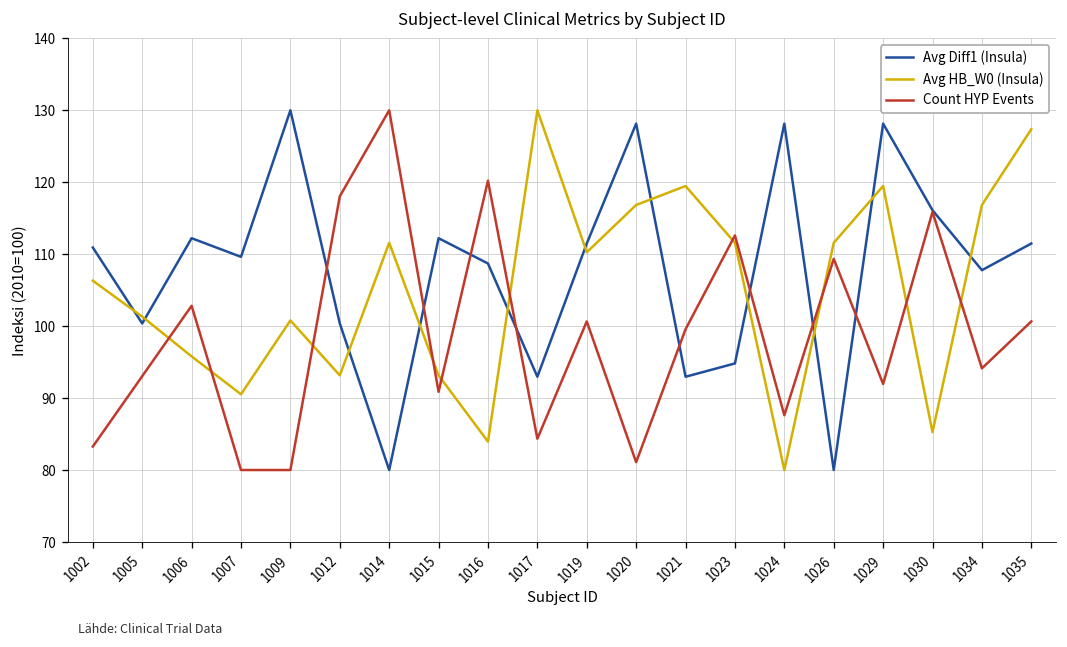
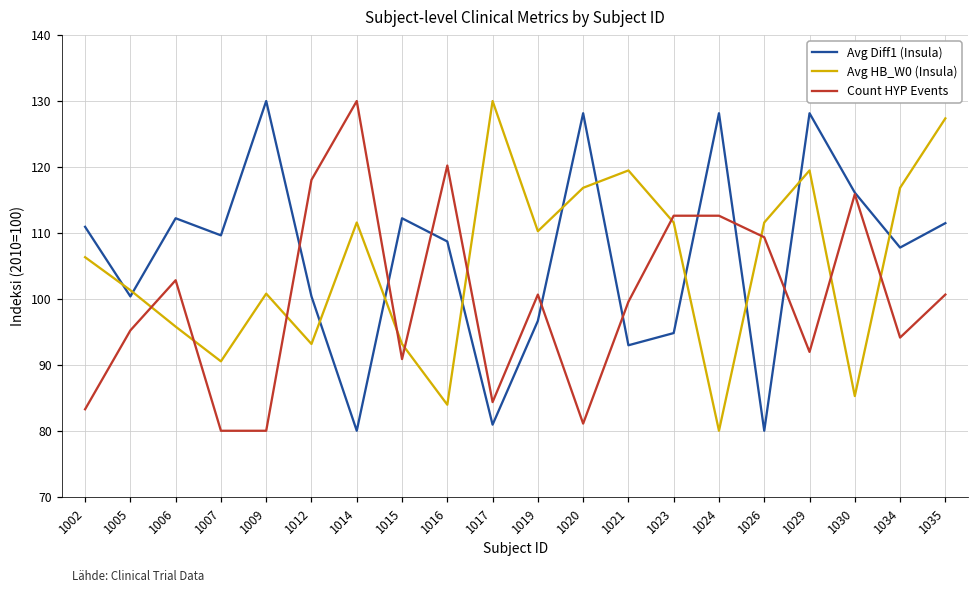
  {
    "Avg Diff1 (Insula)": {
      "1002": 111,
      "1005": 100,
      "1006": 112,
      "1007": 110,
      "1009": 130,
      "1012": 100,
      "1014": 80,
      "1015": 112,
      "1016": 109,
-     "1017": 93,
-     "1019": 111,
+     "1017": 81,
+     "1019": 97,
      "1020": 128,
      "1021": 93,
      "1023": 95,
      "1024": 128,
      "1026": 80,
      "1029": 128,
      "1034": 108,
      "1035": 111
    },
    "Avg HB_W0 (Insula)": {
      "1002": 106,
      "1005": 101,
      "1006": 96,
      "1007": 91,
      "1009": 101,
      "1012": 93,
      "1014": 112,
      "1015": 93,
      "1016": 84,
      "1017": 130,
      "1019": 110,
      "1020": 117,
      "1021": 119,
      "1023": 112,
      "1024": 80,
      "1026": 112,
      "1029": 119,
      "1030": 85,
      "1034": 117,
      "1035": 127
    },
    "Count HYP Events": {
      "1002": 83,
-     "1005": 93,
+     "1005": 95,
      "1006": 103,
      "1007": 80,
      "1009": 80,
      "1012": 118,
      "1014": 130,
      "1015": 91,
      "1016": 120,
      "1017": 84,
      "1019": 101,
      "1020": 81,
      "1021": 100,
      "1023": 113,
-     "1024": 88,
+     "1024": 113,
      "1026": 109,
      "1029": 92,
      "1034": 94,
      "1035": 101
    }
  }
